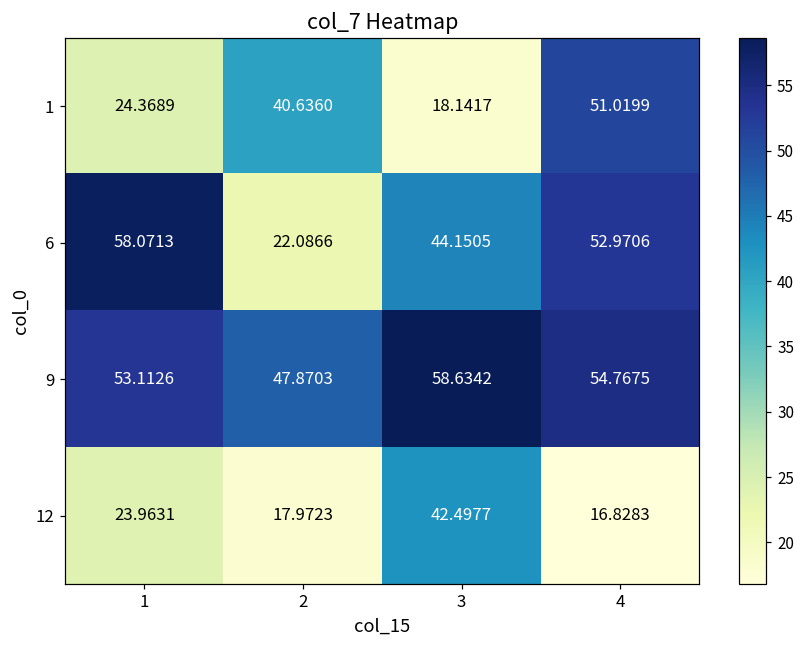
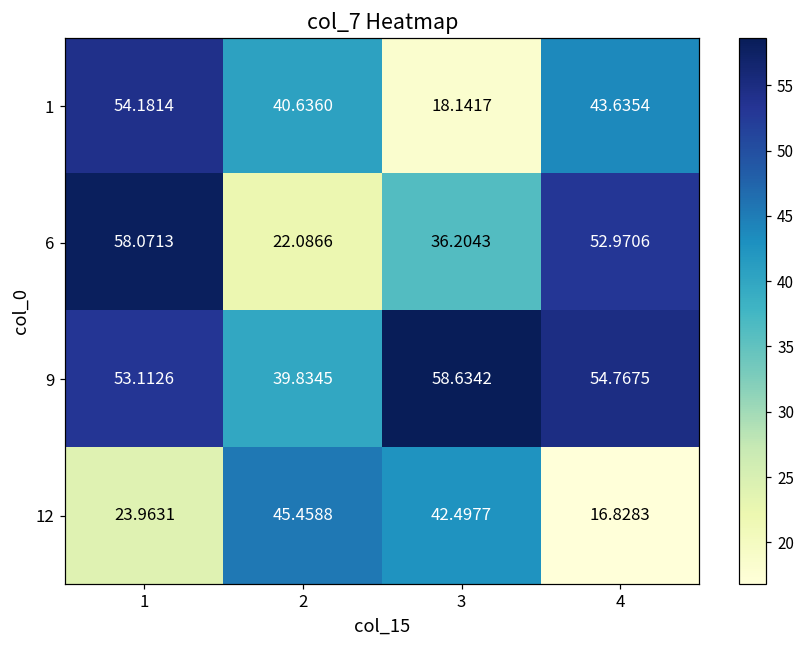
  {
    "1": {
-     "1": 24.3689,
+     "1": 54.1814,
      "2": 40.6360,
      "3": 18.1417,
-     "4": 51.0199
+     "4": 43.6354
    },
    "6": {
      "1": 58.0713,
      "2": 22.0866,
-     "3": 44.1505,
+     "3": 36.2043,
      "4": 52.9706
    },
    "9": {
      "1": 53.1126,
-     "2": 47.8703,
+     "2": 39.8345,
      "3": 58.6342,
      "4": 54.7675
    },
    "12": {
      "1": 23.9631,
-     "2": 17.9723,
+     "2": 45.4588,
      "3": 42.4977,
      "4": 16.8283
    }
  }
